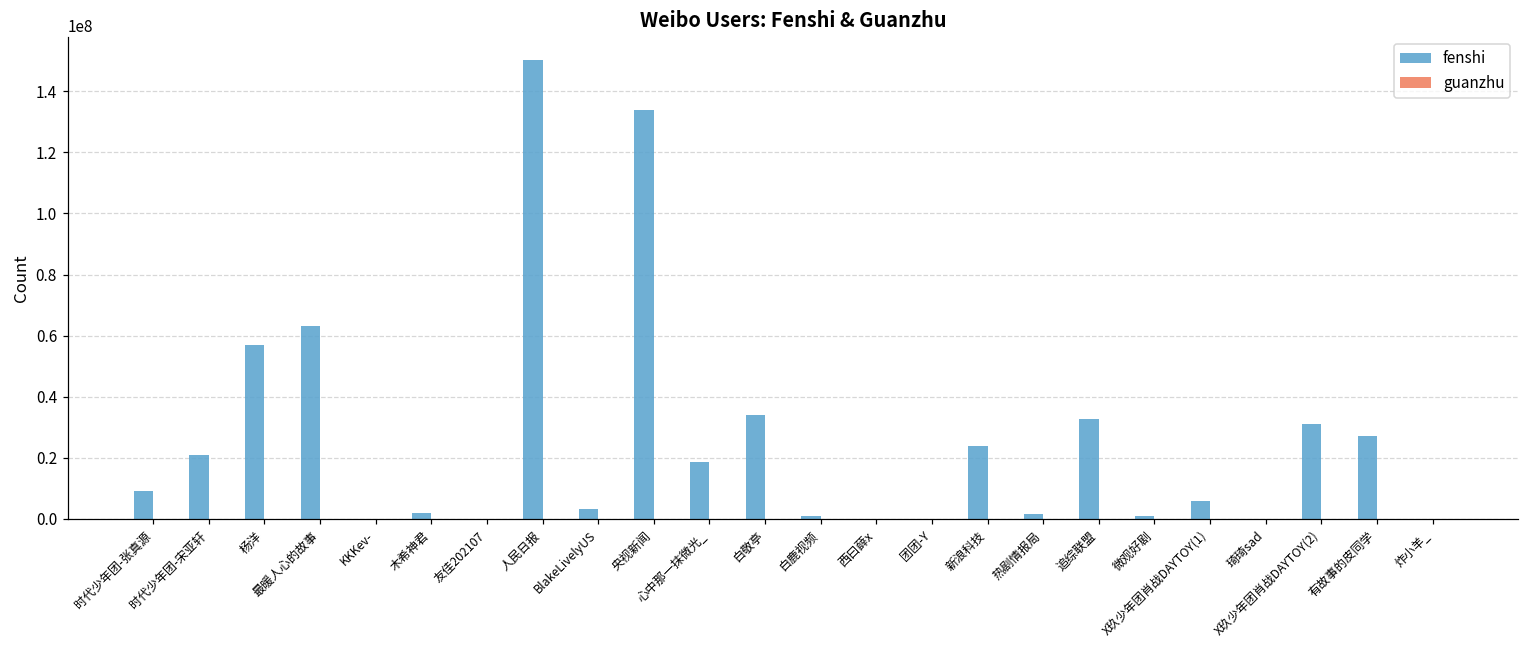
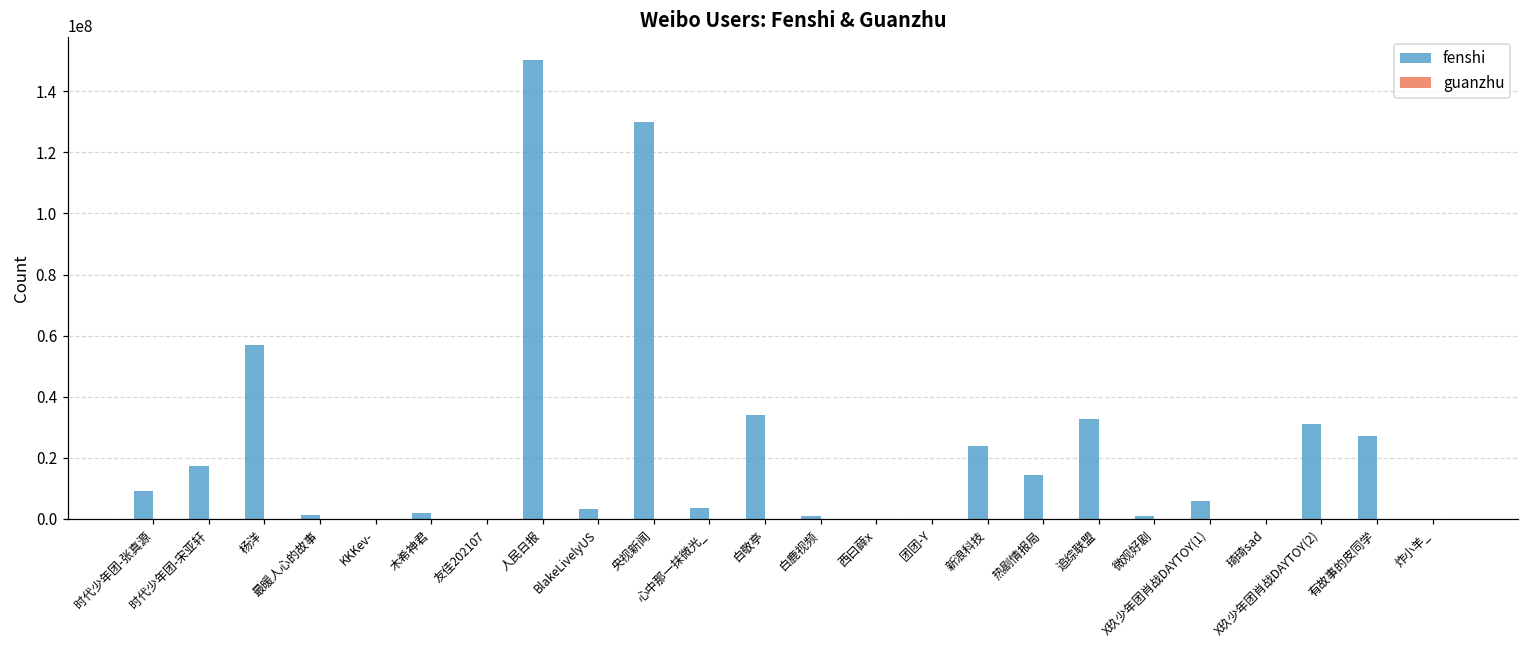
  {
    "fenshi": {
      "时代少年团-张真源": 9000000,
-     "时代少年团-宋亚轩": 21000000,
+     "时代少年团-宋亚轩": 17000000,
      "杨洋": 57000000,
-     "最暖人心的故事": 63000000,
+     "最暖人心的故事": 1000000,
      "木希神君": 2000000,
      "人民日报": 150000000,
      "BlakeLivelyUS": 3000000,
-     "央视新闻": 134000000,
-     "心中那一抹微光_": 19000000,
+     "央视新闻": 130000000,
+     "心中那一抹微光_": 4000000,
      "白敬亭": 34000000,
      "白鹿视频": 1000000,
      "新浪科技": 24000000,
-     "热剧情报局": 2000000,
+     "热剧情报局": 14000000,
      "追综联盟": 33000000,
      "微观好剧": 1000000,
      "X玖少年团肖战DAYTOY(1)": 6000000,
      "X玖少年团肖战DAYTOY(2)": 31000000,
      "有故事的皮同学": 27000000
    }
  }
